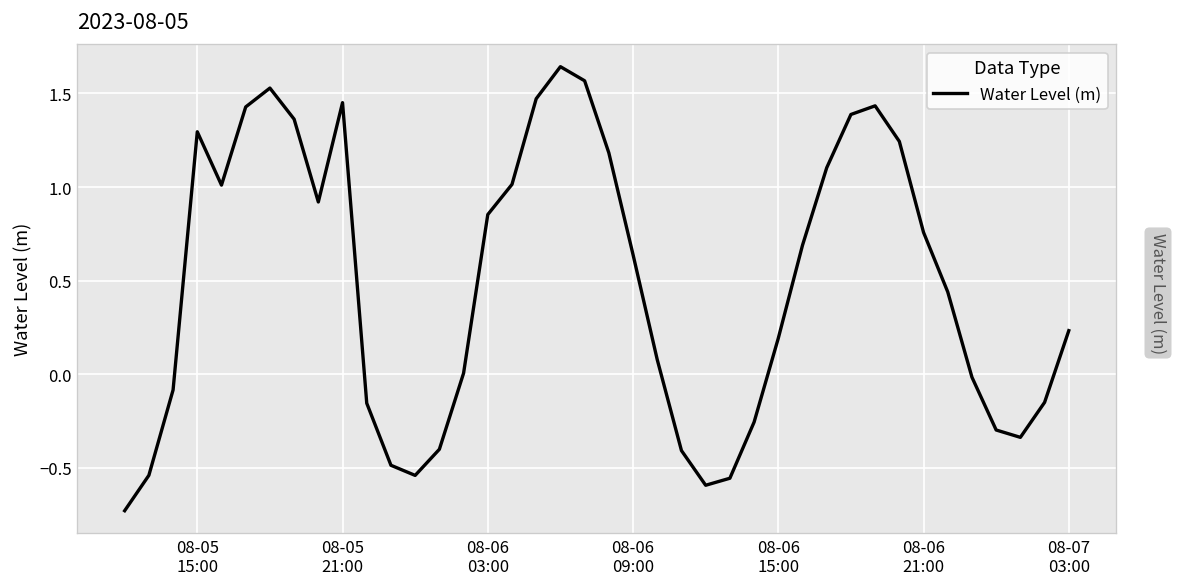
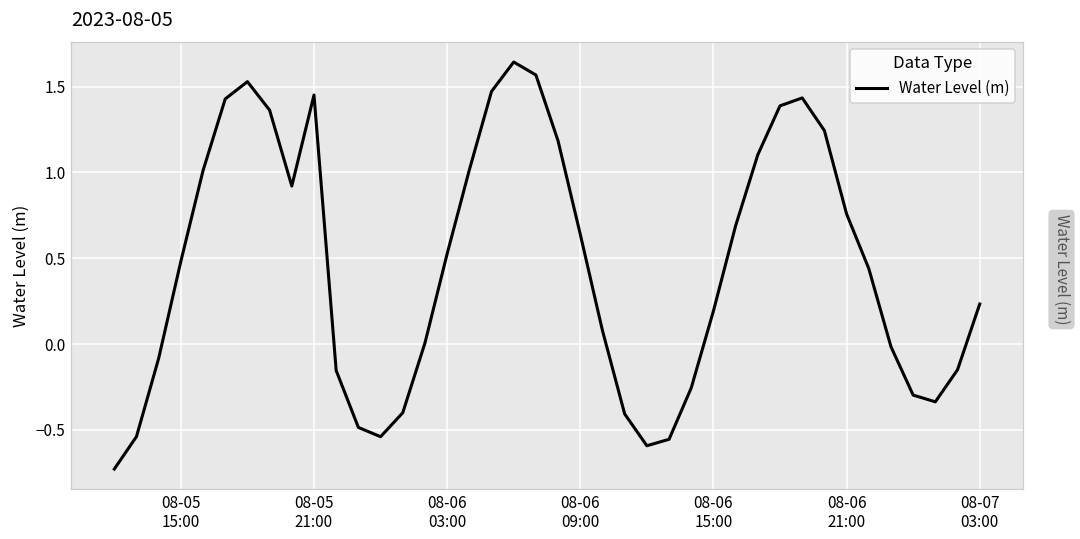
  {
-   "08-05 15:00": 1.30,
+   "08-05 15:00": 0.48,
    "08-05 21:00": 1.45,
-   "08-06 03:00": 0.85,
+   "08-06 03:00": 0.53,
    "08-06 09:00": 0.64,
    "08-06 15:00": 0.19,
    "08-06 21:00": 0.76,
    "08-07 03:00": 0.23
  }
